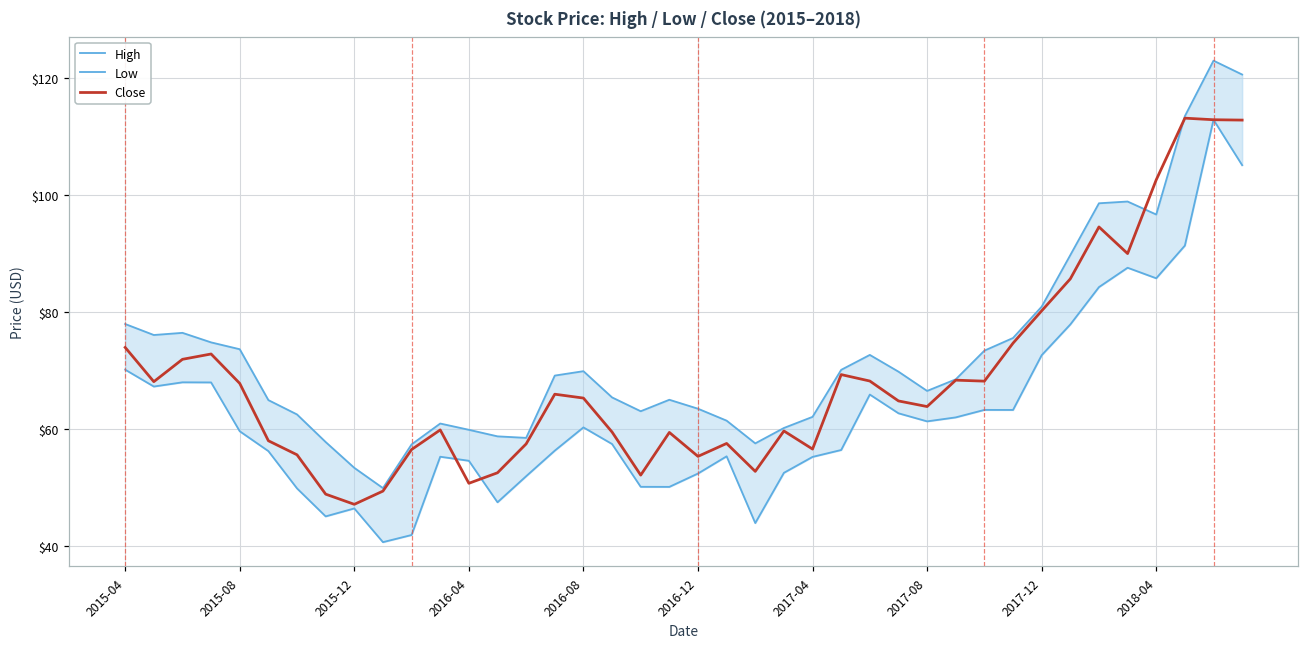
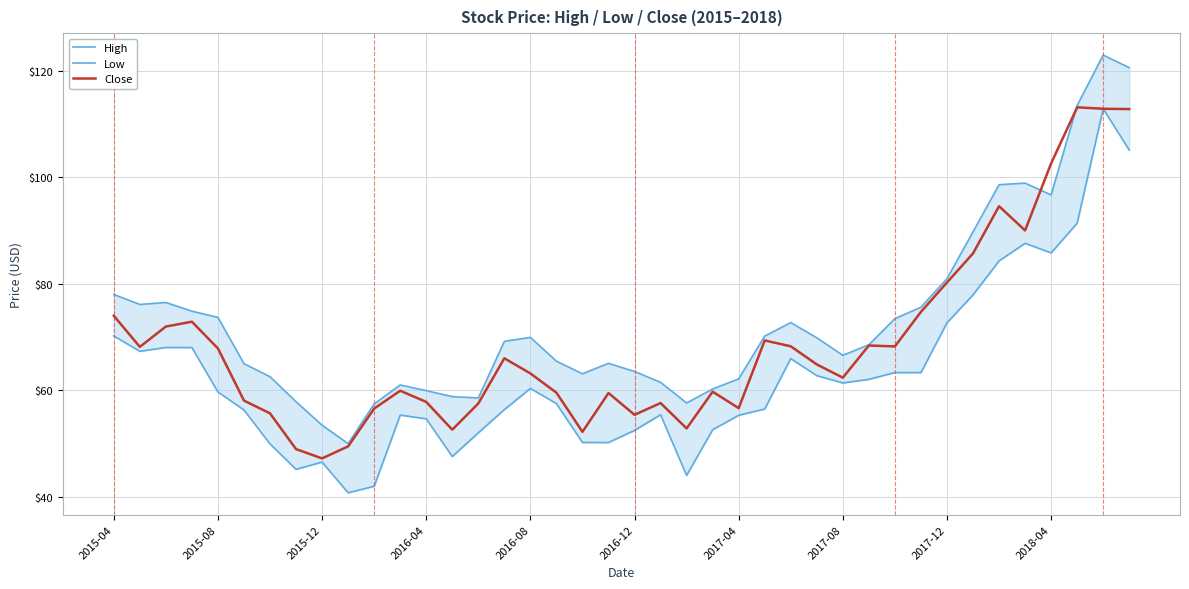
  {
    "Close": {
      "2015-04": "$74",
      "2015-08": "$68",
      "2015-12": "$47",
-     "2016-04": "$51",
-     "2016-08": "$65",
+     "2016-04": "$58",
+     "2016-08": "$63",
      "2016-12": "$55",
      "2017-04": "$57",
-     "2017-08": "$64",
+     "2017-08": "$62",
      "2017-12": "$80",
      "2018-04": "$103"
    }
  }
